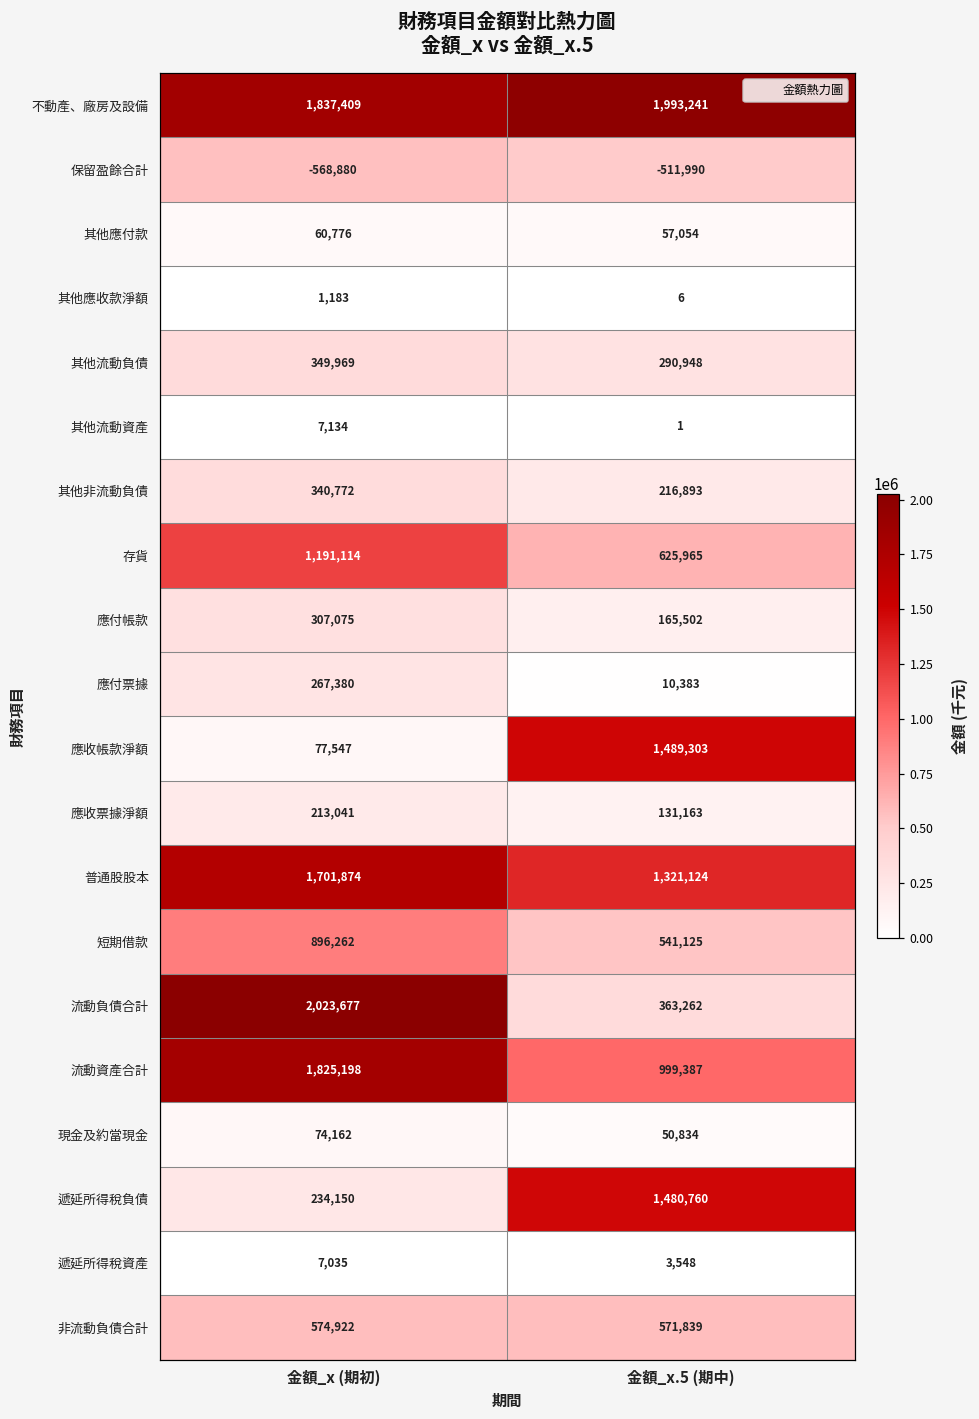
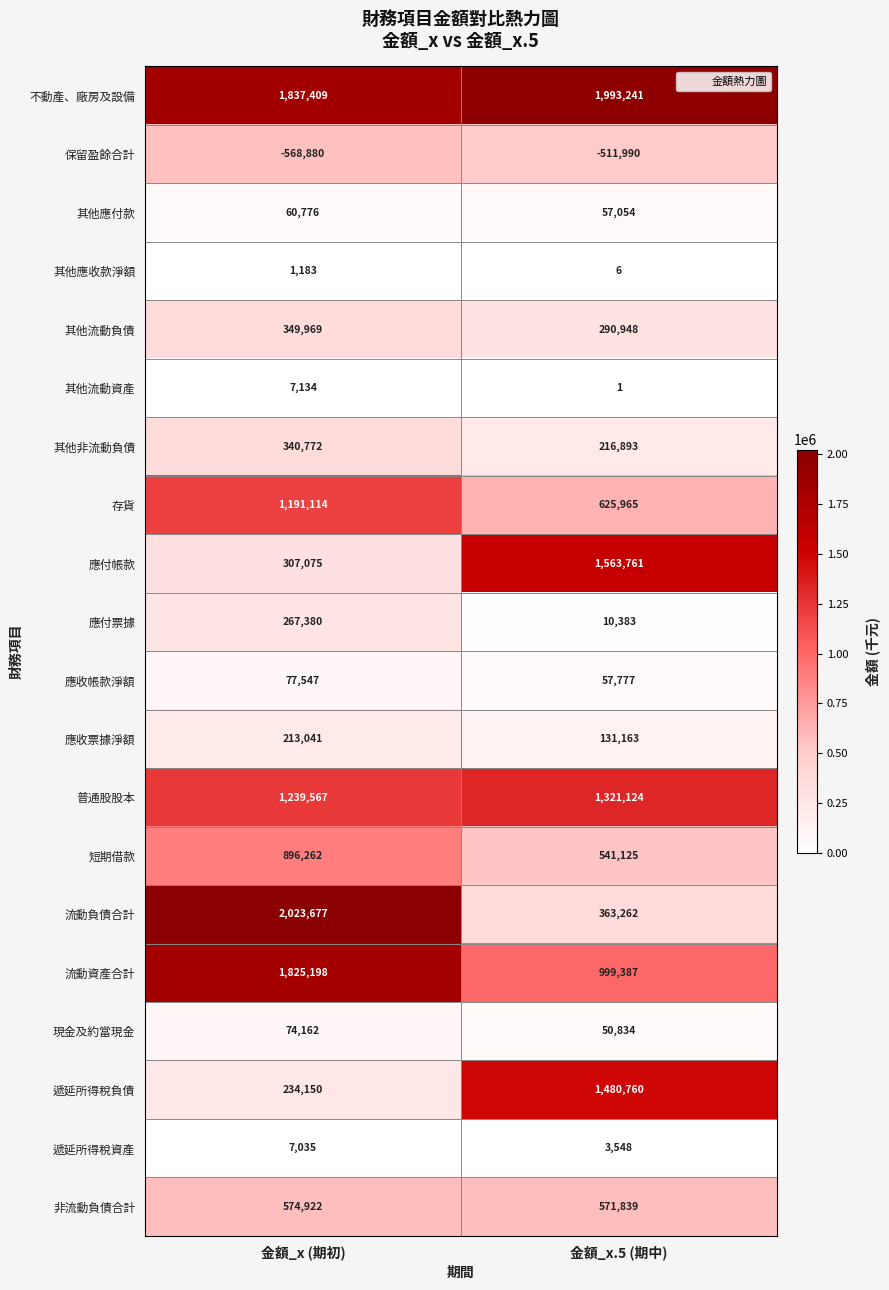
  {
    "不動產、廠房及設備": {
      "金額_x (期初)": "1,837,409",
      "金額_x.5 (期中)": "1,993,241"
    },
    "保留盈餘合計": {
      "金額_x (期初)": "-568,880",
      "金額_x.5 (期中)": "-511,990"
    },
    "其他應付款": {
      "金額_x (期初)": "60,776",
      "金額_x.5 (期中)": "57,054"
    },
    "其他應收款淨額": {
      "金額_x (期初)": "1,183",
      "金額_x.5 (期中)": "6"
    },
    "其他流動負債": {
      "金額_x (期初)": "349,969",
      "金額_x.5 (期中)": "290,948"
    },
    "其他流動資產": {
      "金額_x (期初)": "7,134",
      "金額_x.5 (期中)": "1"
    },
    "其他非流動負債": {
      "金額_x (期初)": "340,772",
      "金額_x.5 (期中)": "216,893"
    },
    "存貨": {
      "金額_x (期初)": "1,191,114",
      "金額_x.5 (期中)": "625,965"
    },
    "應付帳款": {
      "金額_x (期初)": "307,075",
-     "金額_x.5 (期中)": "165,502"
+     "金額_x.5 (期中)": "1,563,761"
    },
    "應付票據": {
      "金額_x (期初)": "267,380",
      "金額_x.5 (期中)": "10,383"
    },
    "應收帳款淨額": {
      "金額_x (期初)": "77,547",
-     "金額_x.5 (期中)": "1,489,303"
+     "金額_x.5 (期中)": "57,777"
    },
    "應收票據淨額": {
      "金額_x (期初)": "213,041",
      "金額_x.5 (期中)": "131,163"
    },
    "普通股股本": {
-     "金額_x (期初)": "1,701,874",
+     "金額_x (期初)": "1,239,567",
      "金額_x.5 (期中)": "1,321,124"
    },
    "短期借款": {
      "金額_x (期初)": "896,262",
      "金額_x.5 (期中)": "541,125"
    },
    "流動負債合計": {
      "金額_x (期初)": "2,023,677",
      "金額_x.5 (期中)": "363,262"
    },
    "流動資產合計": {
      "金額_x (期初)": "1,825,198",
      "金額_x.5 (期中)": "999,387"
    },
    "現金及約當現金": {
      "金額_x (期初)": "74,162",
      "金額_x.5 (期中)": "50,834"
    },
    "遞延所得稅負債": {
      "金額_x (期初)": "234,150",
      "金額_x.5 (期中)": "1,480,760"
    },
    "遞延所得稅資產": {
      "金額_x (期初)": "7,035",
      "金額_x.5 (期中)": "3,548"
    },
    "非流動負債合計": {
      "金額_x (期初)": "574,922",
      "金額_x.5 (期中)": "571,839"
    }
  }
